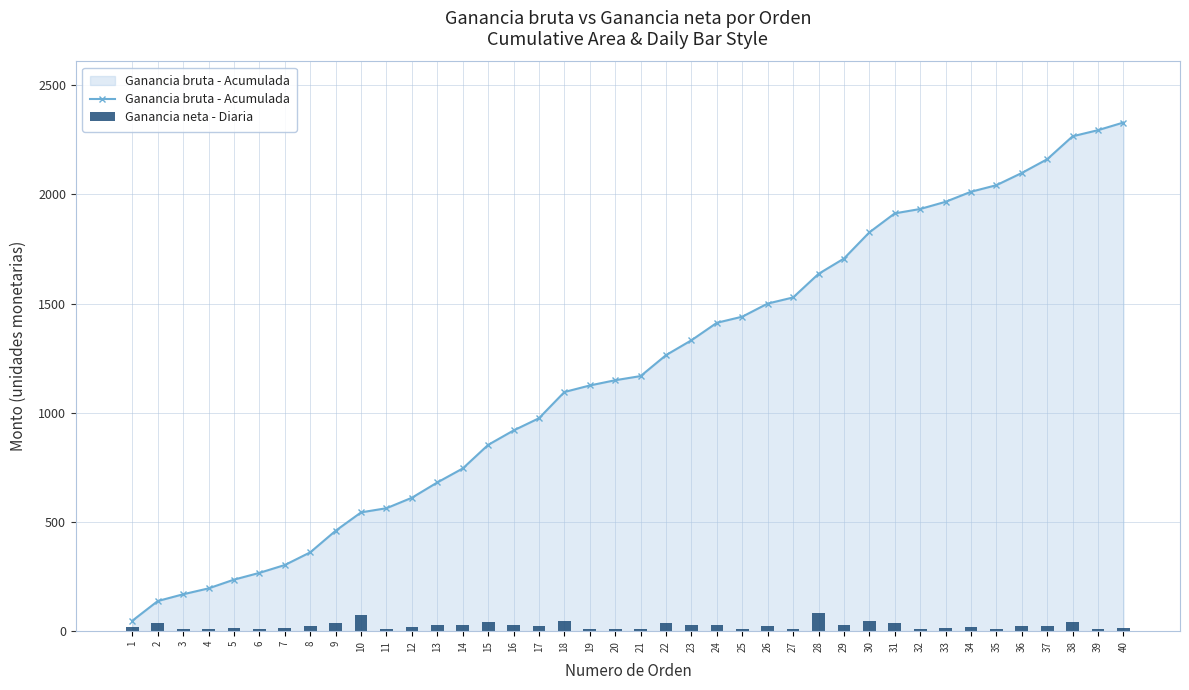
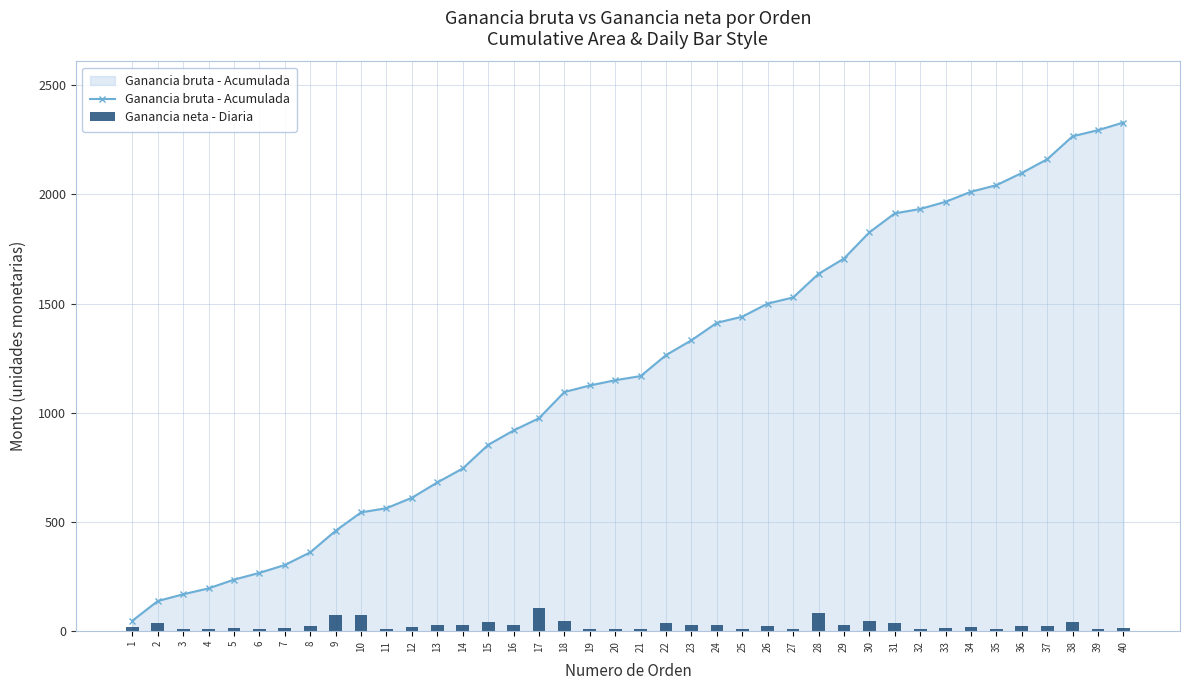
  {
    "Ganancia neta - Diaria": {
      "1": 20,
      "2": 40,
      "3": 10,
      "5": 20,
      "6": 10,
      "7": 10,
      "8": 20,
-     "9": 40,
+     "9": 80,
      "10": 80,
      "12": 20,
      "13": 30,
      "14": 30,
      "15": 40,
      "16": 30,
-     "17": 20,
+     "17": 110,
      "18": 50,
      "19": 10,
      "22": 40,
      "23": 30,
      "24": 30,
      "25": 10,
      "26": 20,
      "27": 10,
      "28": 80,
      "29": 30,
      "30": 50,
      "31": 40,
      "33": 10,
      "34": 20,
      "35": 10,
      "36": 20,
      "37": 20,
      "38": 40,
      "39": 10,
      "40": 10
    }
  }
